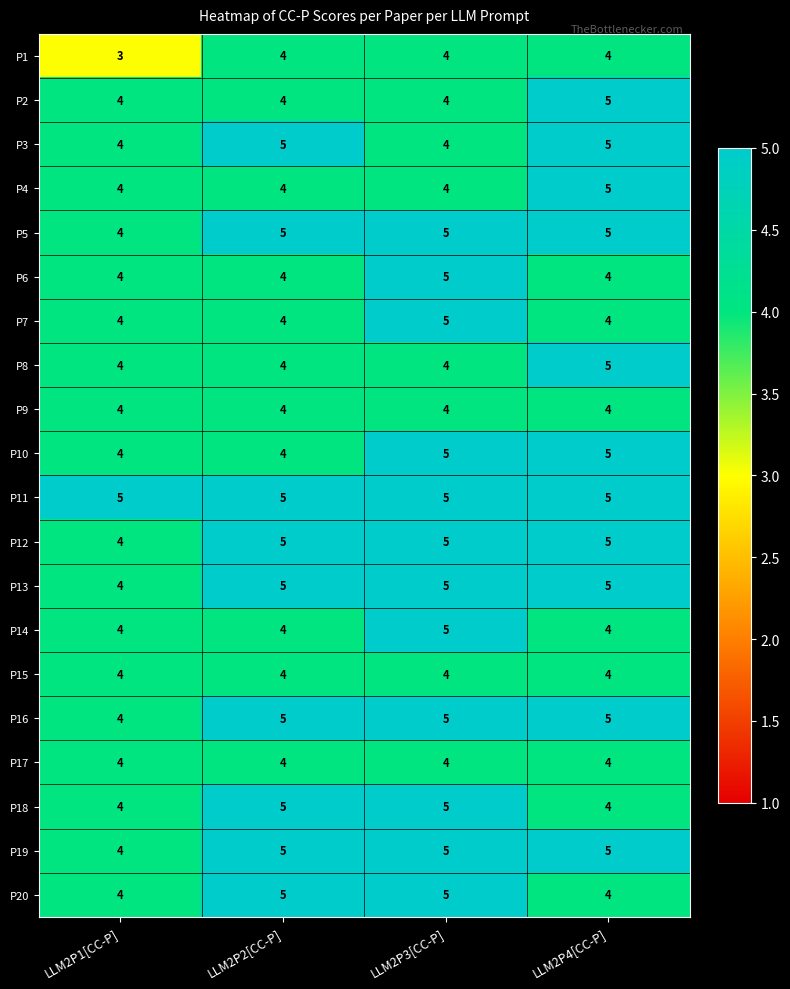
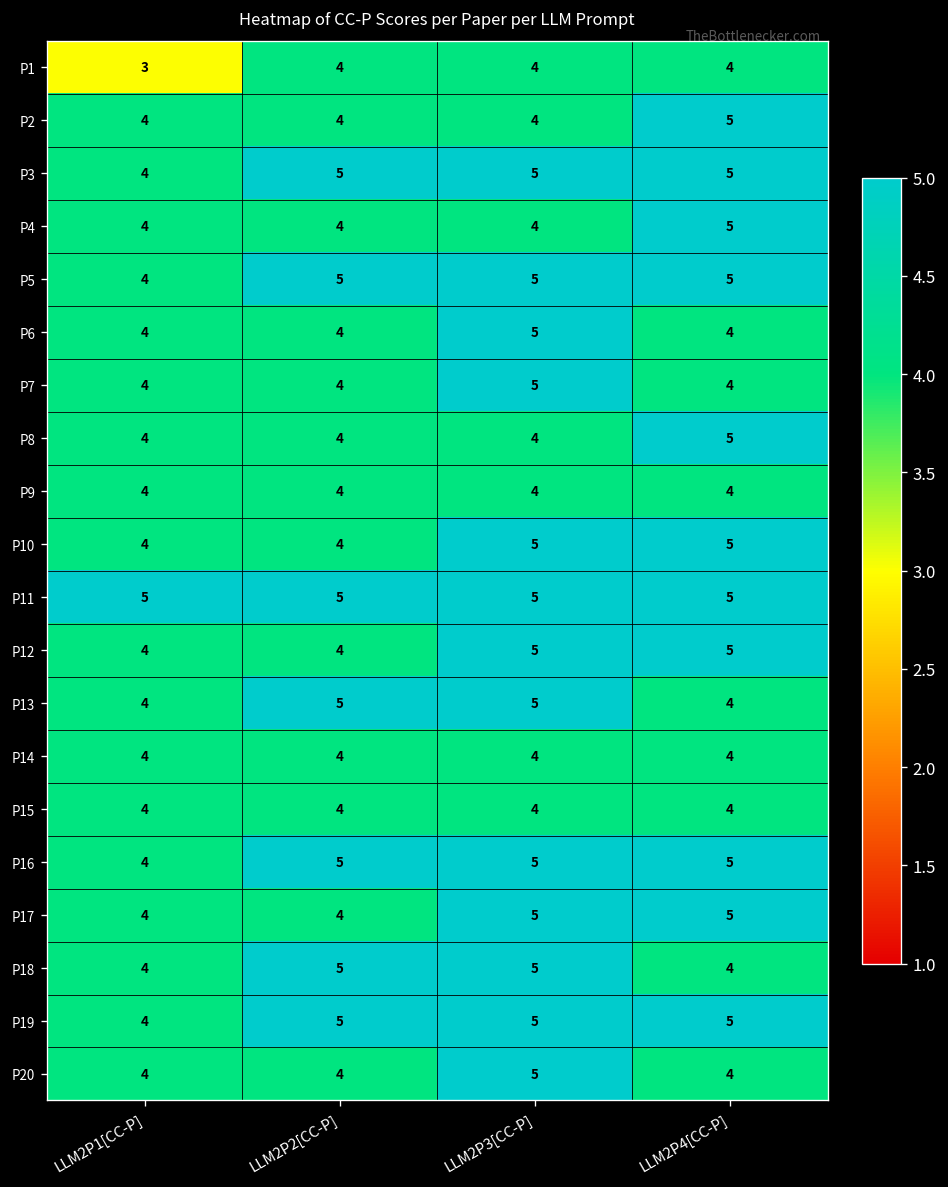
  {
    "P1": {
      "LLM2P1[CC-P]": 3,
      "LLM2P2[CC-P]": 4,
      "LLM2P3[CC-P]": 4,
      "LLM2P4[CC-P]": 4
    },
    "P2": {
      "LLM2P1[CC-P]": 4,
      "LLM2P2[CC-P]": 4,
      "LLM2P3[CC-P]": 4,
      "LLM2P4[CC-P]": 5
    },
    "P3": {
      "LLM2P1[CC-P]": 4,
      "LLM2P2[CC-P]": 5,
-     "LLM2P3[CC-P]": 4,
+     "LLM2P3[CC-P]": 5,
      "LLM2P4[CC-P]": 5
    },
    "P4": {
      "LLM2P1[CC-P]": 4,
      "LLM2P2[CC-P]": 4,
      "LLM2P3[CC-P]": 4,
      "LLM2P4[CC-P]": 5
    },
    "P5": {
      "LLM2P1[CC-P]": 4,
      "LLM2P2[CC-P]": 5,
      "LLM2P3[CC-P]": 5,
      "LLM2P4[CC-P]": 5
    },
    "P6": {
      "LLM2P1[CC-P]": 4,
      "LLM2P2[CC-P]": 4,
      "LLM2P3[CC-P]": 5,
      "LLM2P4[CC-P]": 4
    },
    "P7": {
      "LLM2P1[CC-P]": 4,
      "LLM2P2[CC-P]": 4,
      "LLM2P3[CC-P]": 5,
      "LLM2P4[CC-P]": 4
    },
    "P8": {
      "LLM2P1[CC-P]": 4,
      "LLM2P2[CC-P]": 4,
      "LLM2P3[CC-P]": 4,
      "LLM2P4[CC-P]": 5
    },
    "P9": {
      "LLM2P1[CC-P]": 4,
      "LLM2P2[CC-P]": 4,
      "LLM2P3[CC-P]": 4,
      "LLM2P4[CC-P]": 4
    },
    "P10": {
      "LLM2P1[CC-P]": 4,
      "LLM2P2[CC-P]": 4,
      "LLM2P3[CC-P]": 5,
      "LLM2P4[CC-P]": 5
    },
    "P11": {
      "LLM2P1[CC-P]": 5,
      "LLM2P2[CC-P]": 5,
      "LLM2P3[CC-P]": 5,
      "LLM2P4[CC-P]": 5
    },
    "P12": {
      "LLM2P1[CC-P]": 4,
-     "LLM2P2[CC-P]": 5,
+     "LLM2P2[CC-P]": 4,
      "LLM2P3[CC-P]": 5,
      "LLM2P4[CC-P]": 5
    },
    "P13": {
      "LLM2P1[CC-P]": 4,
      "LLM2P2[CC-P]": 5,
      "LLM2P3[CC-P]": 5,
-     "LLM2P4[CC-P]": 5
+     "LLM2P4[CC-P]": 4
    },
    "P14": {
      "LLM2P1[CC-P]": 4,
      "LLM2P2[CC-P]": 4,
-     "LLM2P3[CC-P]": 5,
+     "LLM2P3[CC-P]": 4,
      "LLM2P4[CC-P]": 4
    },
    "P15": {
      "LLM2P1[CC-P]": 4,
      "LLM2P2[CC-P]": 4,
      "LLM2P3[CC-P]": 4,
      "LLM2P4[CC-P]": 4
    },
    "P16": {
      "LLM2P1[CC-P]": 4,
      "LLM2P2[CC-P]": 5,
      "LLM2P3[CC-P]": 5,
      "LLM2P4[CC-P]": 5
    },
    "P17": {
      "LLM2P1[CC-P]": 4,
      "LLM2P2[CC-P]": 4,
-     "LLM2P3[CC-P]": 4,
-     "LLM2P4[CC-P]": 4
+     "LLM2P3[CC-P]": 5,
+     "LLM2P4[CC-P]": 5
    },
    "P18": {
      "LLM2P1[CC-P]": 4,
      "LLM2P2[CC-P]": 5,
      "LLM2P3[CC-P]": 5,
      "LLM2P4[CC-P]": 4
    },
    "P19": {
      "LLM2P1[CC-P]": 4,
      "LLM2P2[CC-P]": 5,
      "LLM2P3[CC-P]": 5,
      "LLM2P4[CC-P]": 5
    },
    "P20": {
      "LLM2P1[CC-P]": 4,
-     "LLM2P2[CC-P]": 5,
+     "LLM2P2[CC-P]": 4,
      "LLM2P3[CC-P]": 5,
      "LLM2P4[CC-P]": 4
    }
  }
